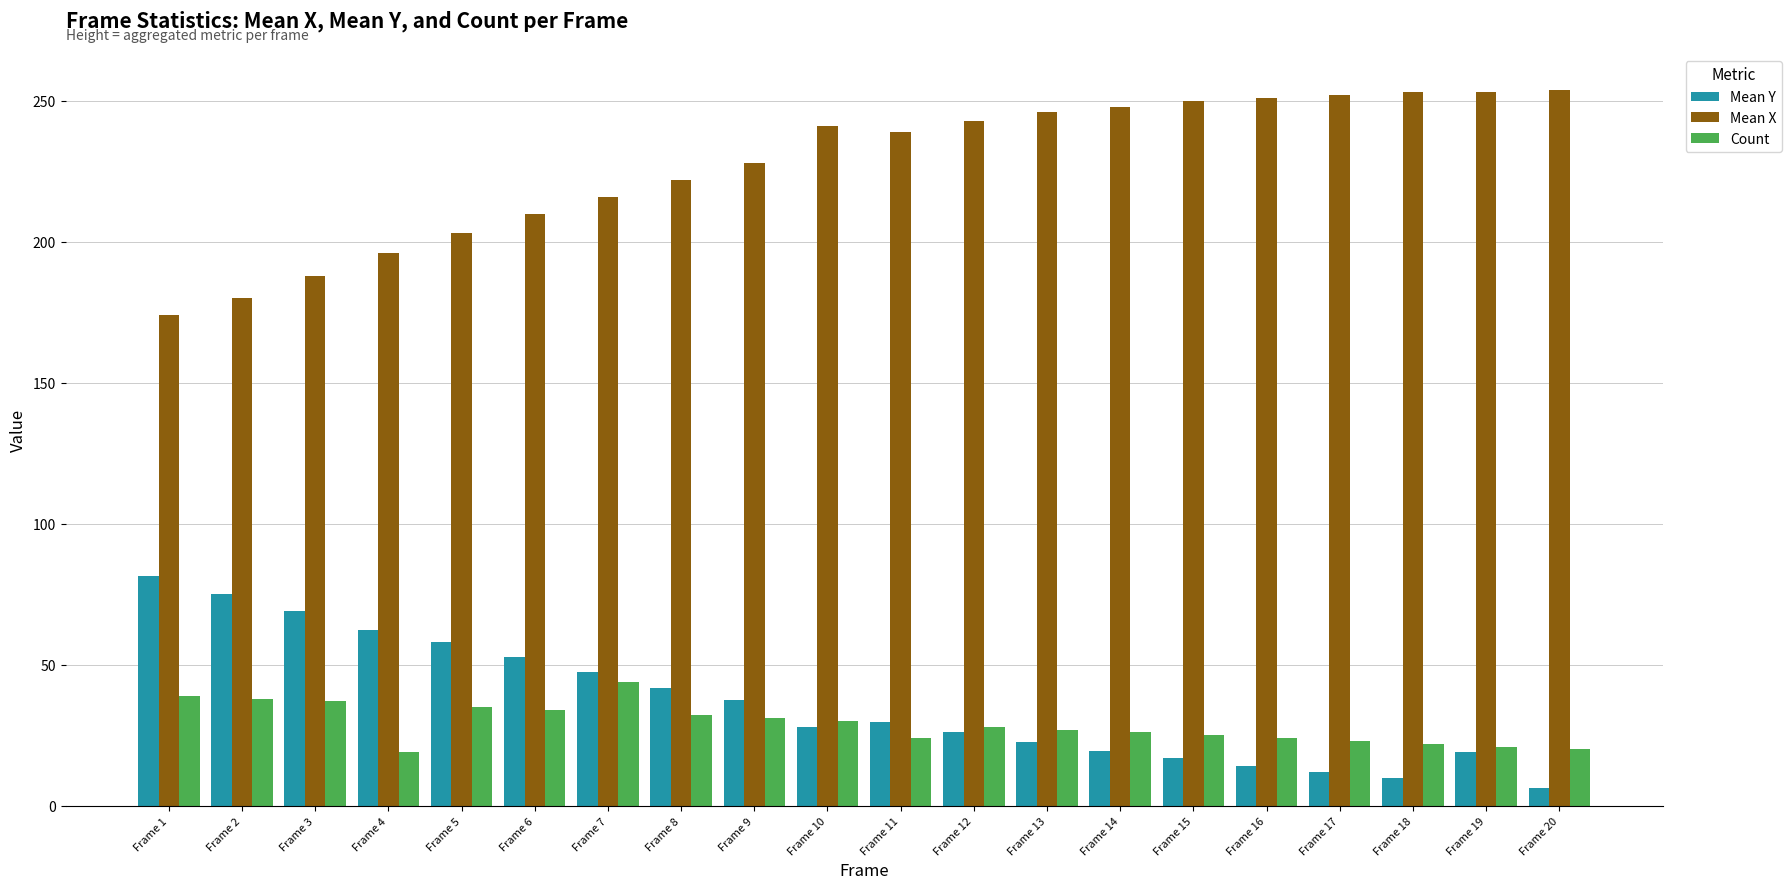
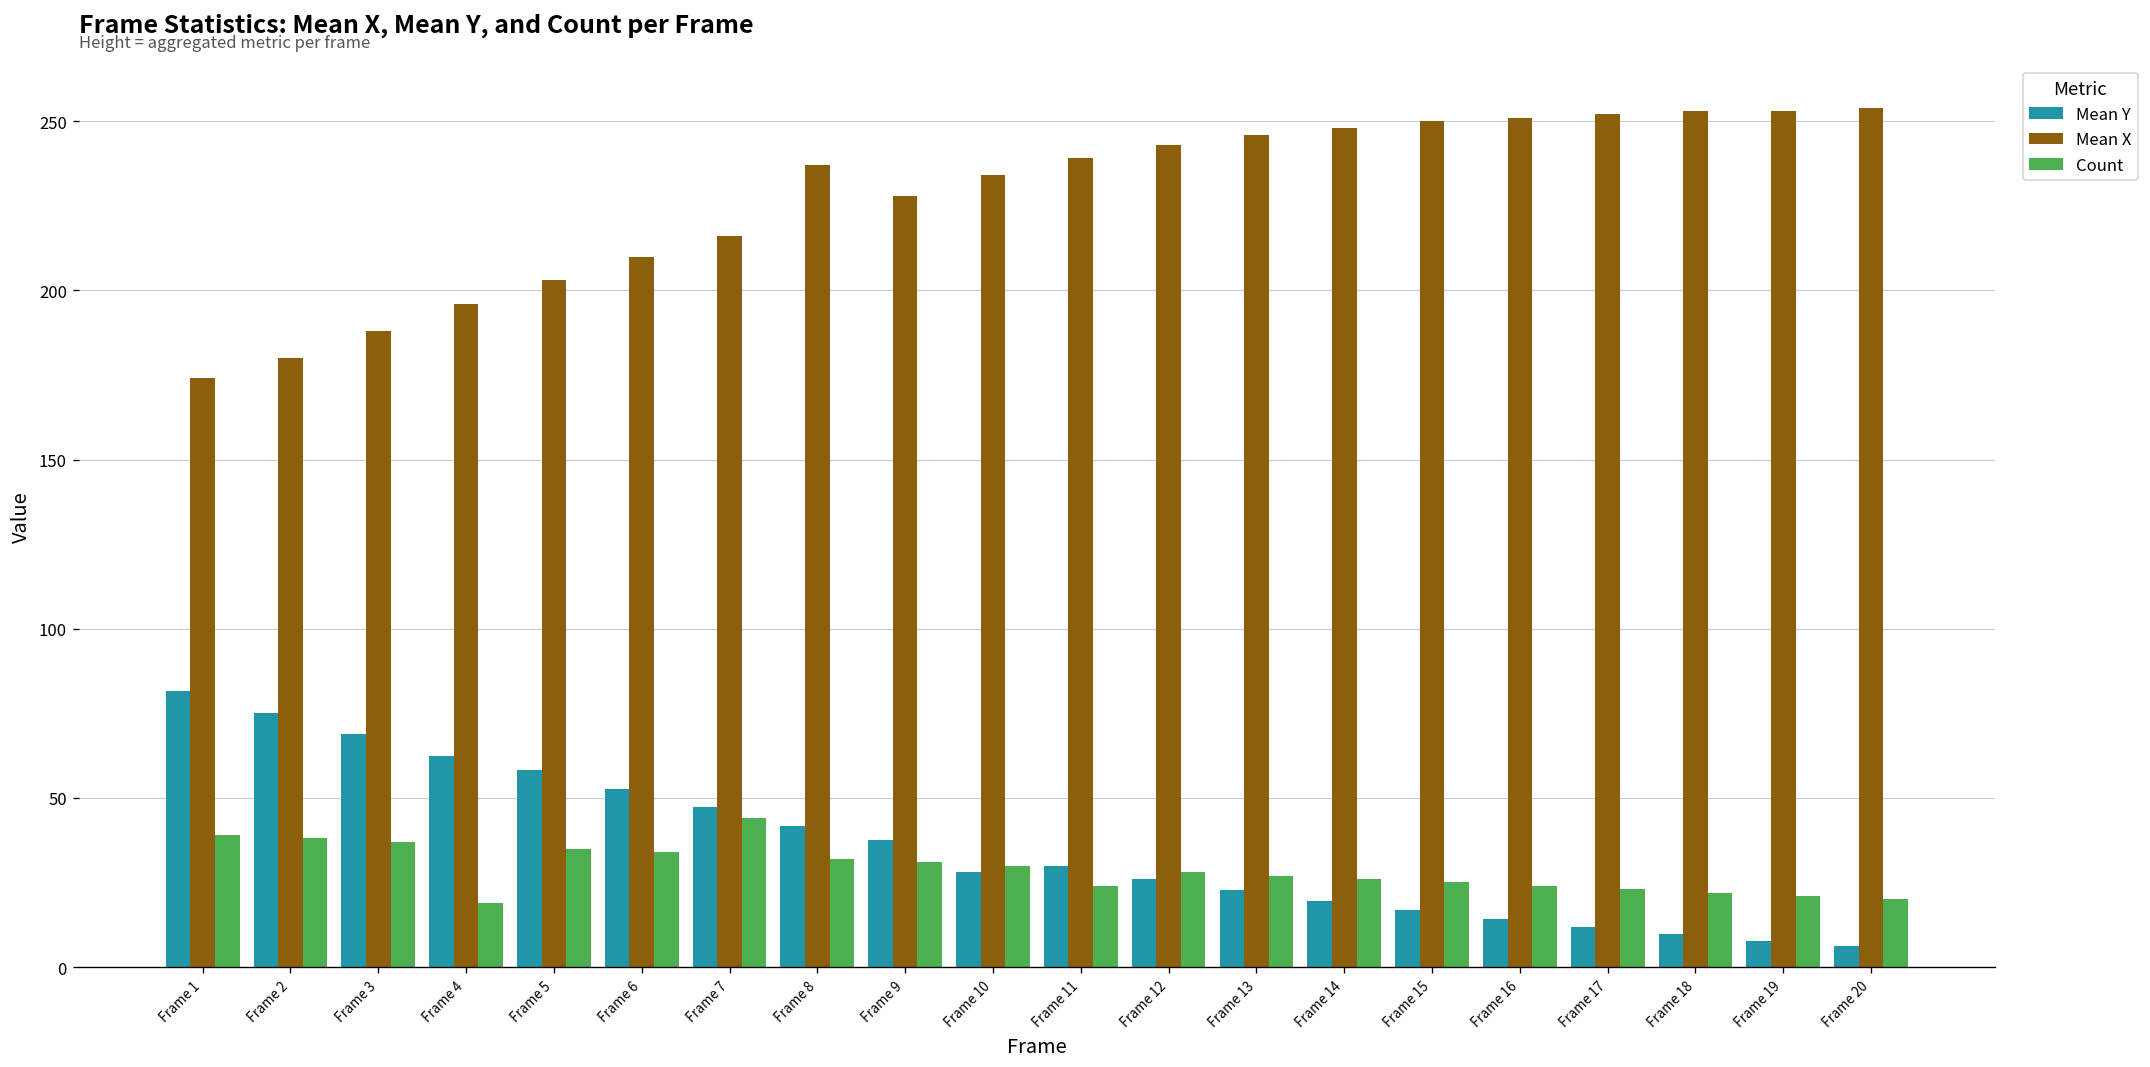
  {
    "Mean Y": {
      "Frame 1": 82,
      "Frame 2": 75,
      "Frame 3": 69,
      "Frame 4": 62,
      "Frame 5": 58,
      "Frame 6": 53,
      "Frame 7": 47,
      "Frame 8": 42,
      "Frame 9": 38,
      "Frame 10": 28,
      "Frame 11": 30,
      "Frame 12": 26,
      "Frame 13": 23,
      "Frame 14": 19,
      "Frame 15": 17,
      "Frame 16": 14,
      "Frame 17": 12,
      "Frame 18": 10,
-     "Frame 19": 19,
+     "Frame 19": 8,
      "Frame 20": 6
    },
    "Mean X": {
      "Frame 1": 174,
      "Frame 2": 180,
      "Frame 3": 188,
      "Frame 4": 196,
      "Frame 5": 203,
      "Frame 6": 210,
      "Frame 7": 216,
-     "Frame 8": 222,
+     "Frame 8": 237,
      "Frame 9": 228,
-     "Frame 10": 241,
+     "Frame 10": 234,
      "Frame 11": 239,
      "Frame 12": 243,
      "Frame 13": 246,
      "Frame 14": 248,
      "Frame 15": 250,
      "Frame 16": 251,
      "Frame 17": 252,
      "Frame 18": 253,
      "Frame 19": 253,
      "Frame 20": 254
    },
    "Count": {
      "Frame 1": 39,
      "Frame 2": 38,
      "Frame 3": 37,
      "Frame 4": 19,
      "Frame 5": 35,
      "Frame 6": 34,
      "Frame 7": 44,
      "Frame 8": 32,
      "Frame 9": 31,
      "Frame 10": 30,
      "Frame 11": 24,
      "Frame 12": 28,
      "Frame 13": 27,
      "Frame 14": 26,
      "Frame 15": 25,
      "Frame 16": 24,
      "Frame 17": 23,
      "Frame 18": 22,
      "Frame 19": 21,
      "Frame 20": 20
    }
  }
